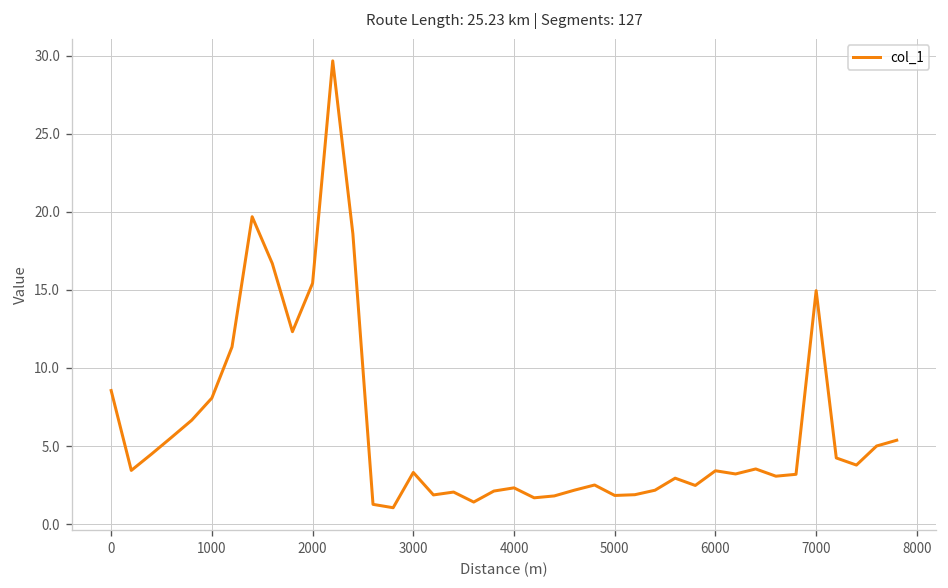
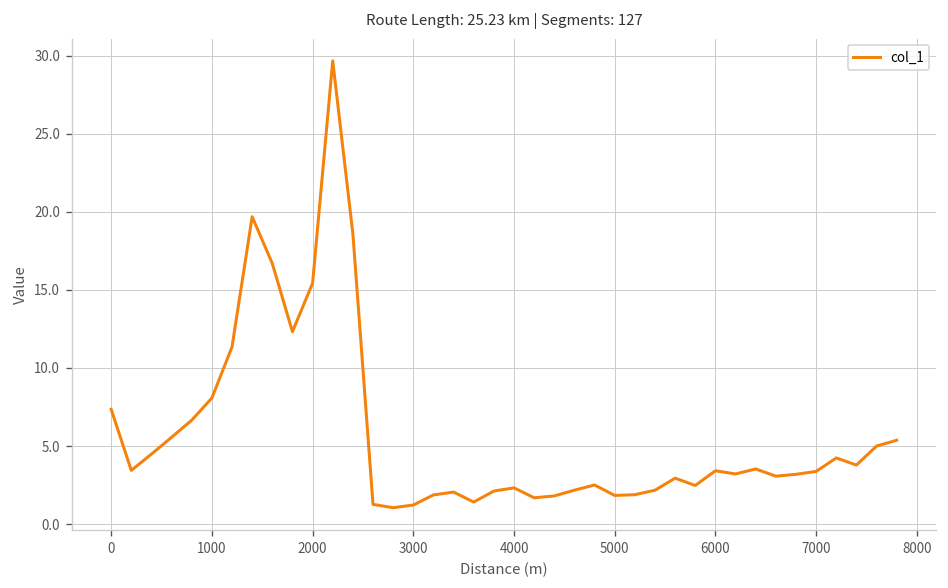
  {
-   "0": 8.6,
+   "0": 7.4,
    "1000": 8.1,
    "2000": 15.4,
-   "3000": 3.3,
+   "3000": 1.2,
    "4000": 2.3,
    "5000": 1.8,
    "6000": 3.4,
-   "7000": 14.9
+   "7000": 3.4
  }
